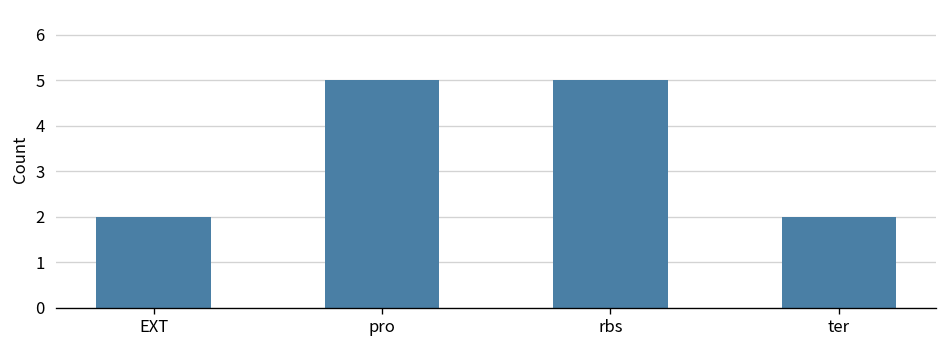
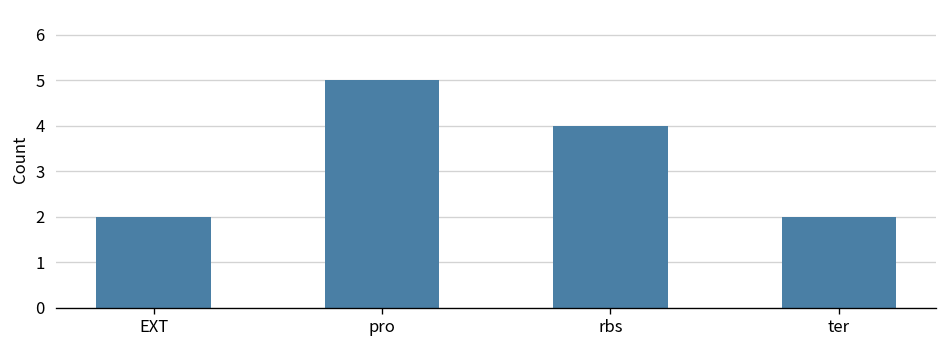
  {
    "EXT": 2,
    "pro": 5,
-   "rbs": 5,
+   "rbs": 4,
    "ter": 2
  }
